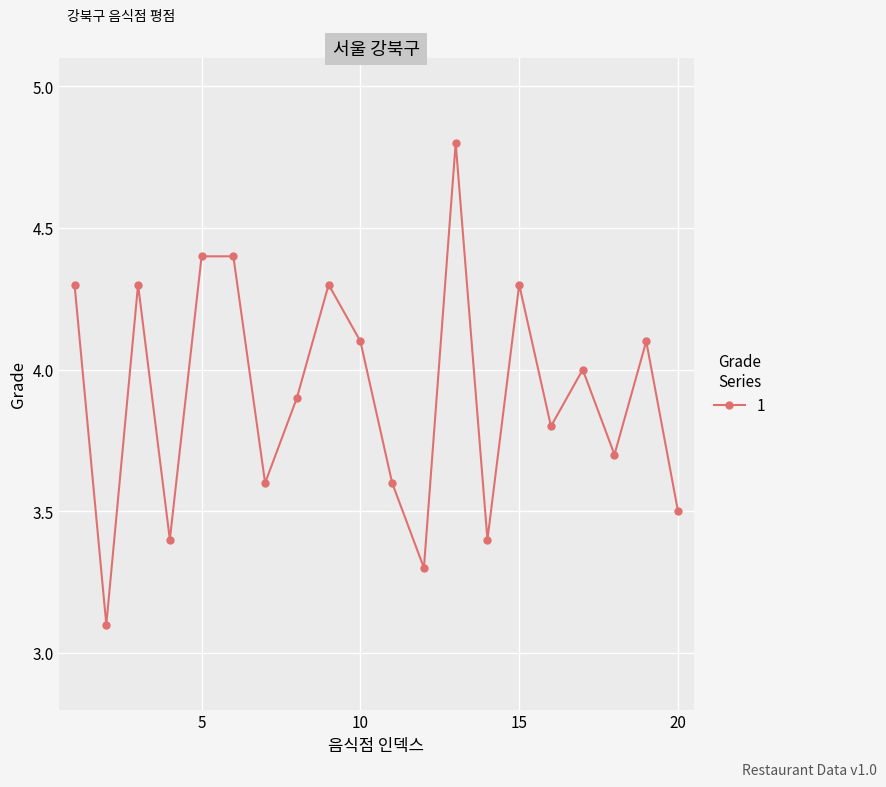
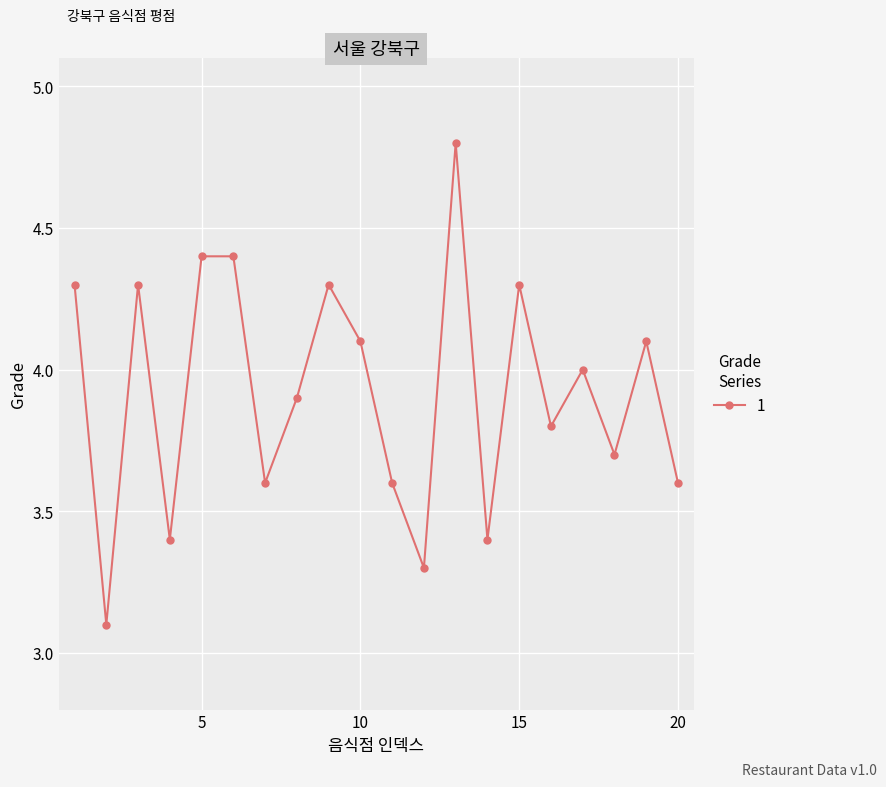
  {
    "5": 4.4,
    "10": 4.1,
    "15": 4.3,
-   "20": 3.5
+   "20": 3.6
  }
